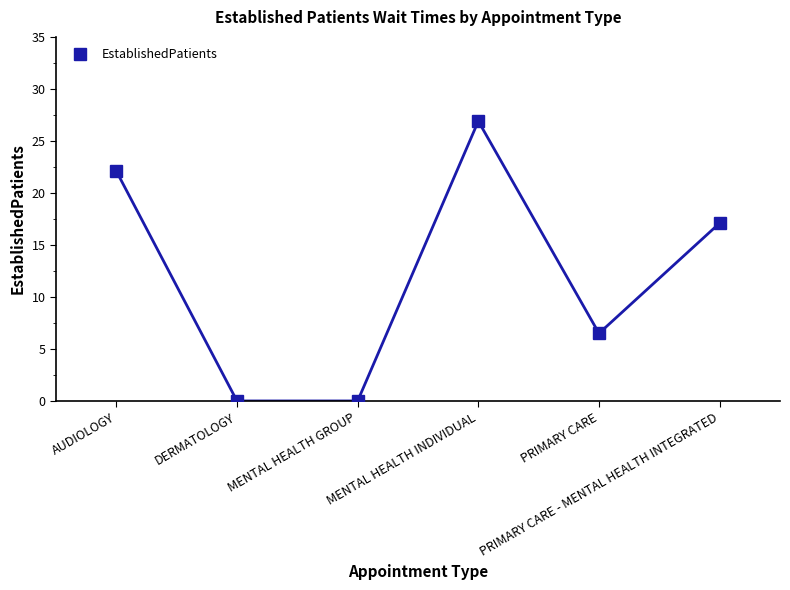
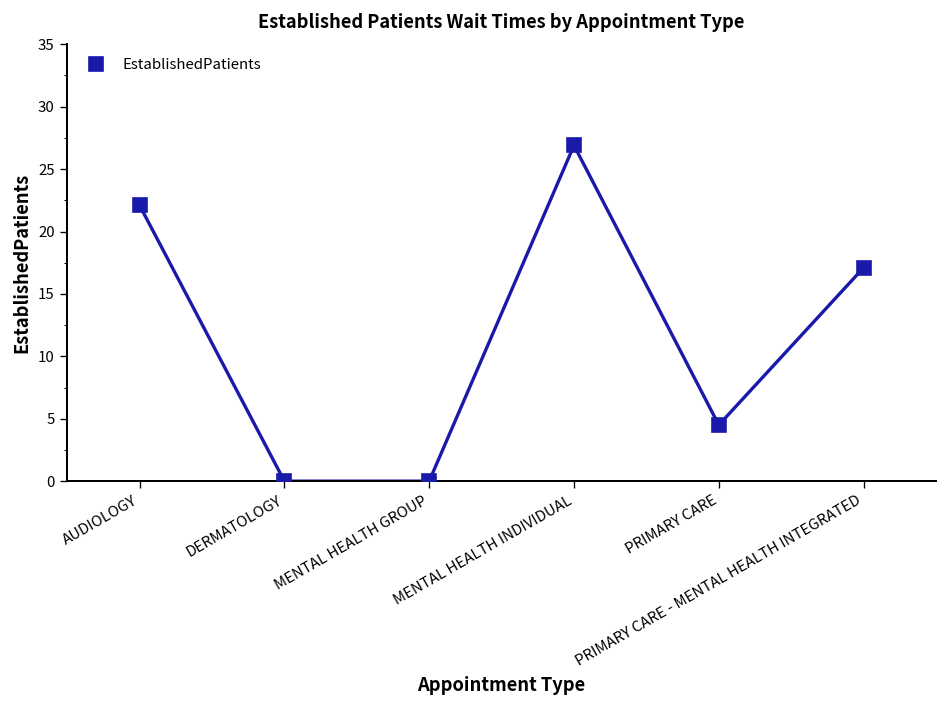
  {
    "AUDIOLOGY": 22.1,
    "DERMATOLOGY": 0.0,
    "MENTAL HEALTH GROUP": 0.0,
    "MENTAL HEALTH INDIVIDUAL": 26.9,
-   "PRIMARY CARE": 6.5,
+   "PRIMARY CARE": 4.5,
    "PRIMARY CARE - MENTAL HEALTH INTEGRATED": 17.1
  }
